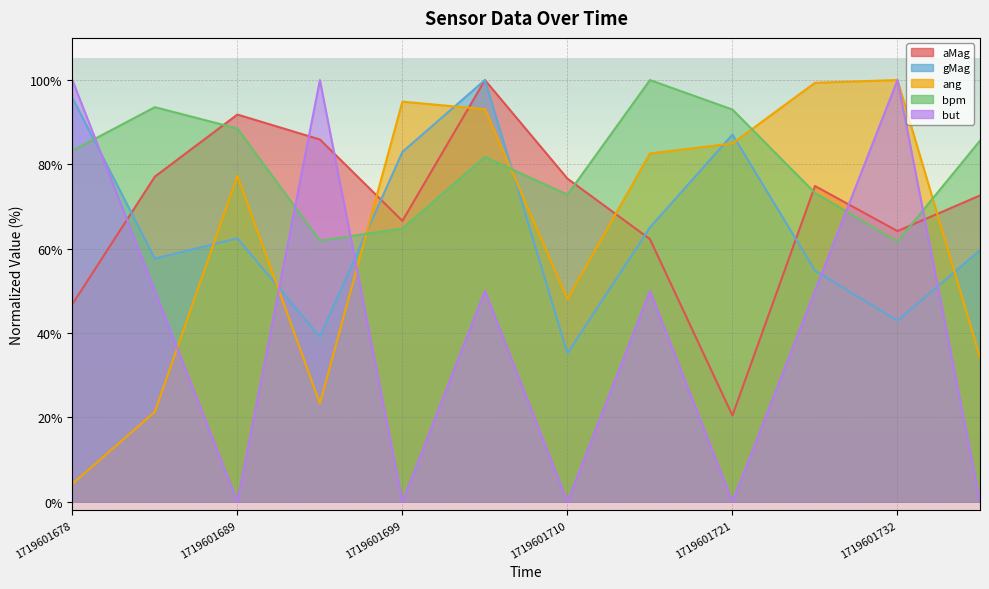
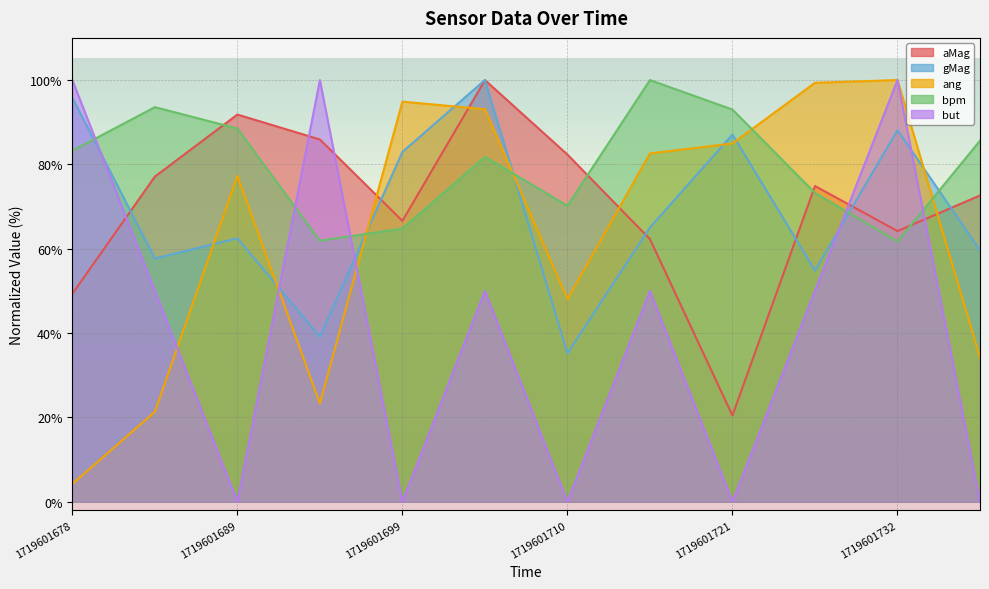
  {
    "aMag": {
-     "1719601678": "47%",
+     "1719601678": "49%",
      "1719601689": "92%",
      "1719601699": "67%",
-     "1719601710": "77%",
+     "1719601710": "82%",
      "1719601721": "20%",
      "1719601732": "64%"
    },
    "gMag": {
      "1719601678": "96%",
      "1719601689": "62%",
      "1719601699": "83%",
      "1719601710": "35%",
      "1719601721": "87%",
-     "1719601732": "43%"
+     "1719601732": "88%"
    },
    "ang": {
      "1719601678": "4%",
      "1719601689": "77%",
      "1719601699": "95%",
      "1719601710": "48%",
      "1719601721": "85%"
    },
    "bpm": {
      "1719601678": "83%",
      "1719601689": "89%",
      "1719601699": "65%",
-     "1719601710": "73%",
+     "1719601710": "70%",
      "1719601721": "93%",
      "1719601732": "62%"
    },
    "but": {
      "1719601678": "100%",
      "1719601689": "0%",
      "1719601699": "0%",
      "1719601710": "0%",
      "1719601721": "0%"
    }
  }
